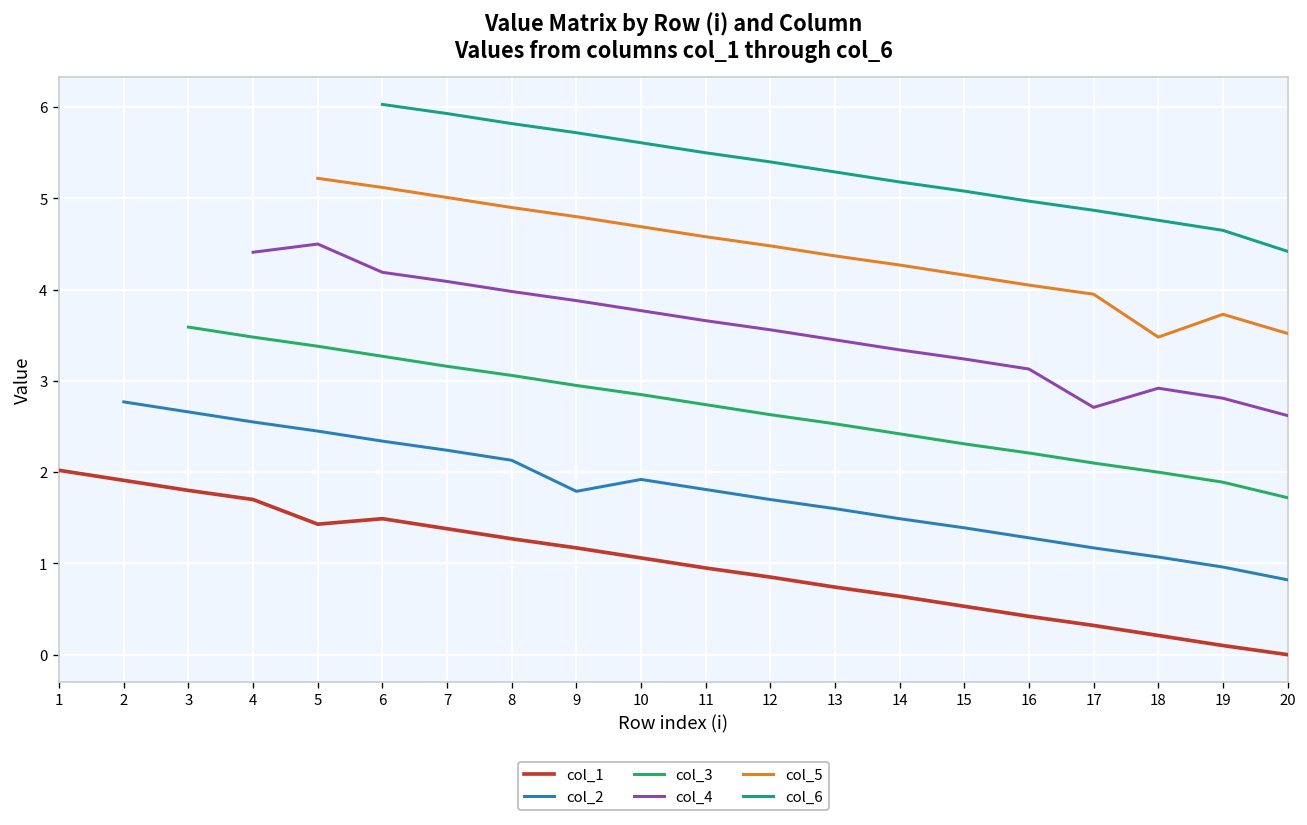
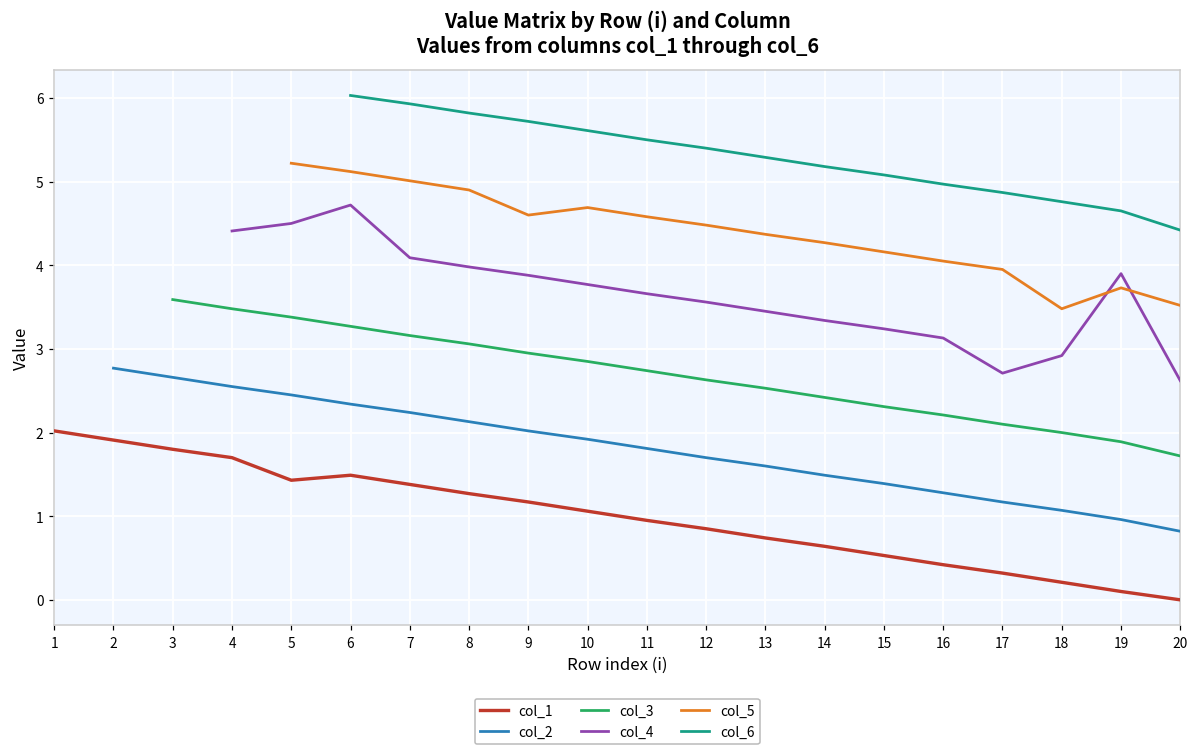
  {
    "col_1": {
      "1": 2.0,
      "2": 1.9,
      "3": 1.8,
      "4": 1.7,
      "5": 1.4,
      "6": 1.5,
      "7": 1.4,
      "8": 1.3,
      "9": 1.2,
      "10": 1.1,
      "11": 1.0,
      "12": 0.9,
      "13": 0.7,
      "14": 0.6,
      "15": 0.5,
      "16": 0.4,
      "17": 0.3,
      "18": 0.2,
      "19": 0.1,
      "20": 0.0
    },
    "col_2": {
      "2": 2.8,
      "3": 2.7,
      "4": 2.6,
      "5": 2.5,
      "6": 2.3,
      "7": 2.2,
      "8": 2.1,
-     "9": 1.8,
+     "9": 2.0,
      "10": 1.9,
      "11": 1.8,
      "12": 1.7,
      "13": 1.6,
      "14": 1.5,
      "15": 1.4,
      "16": 1.3,
      "17": 1.2,
      "18": 1.1,
      "19": 1.0,
      "20": 0.8
    },
    "col_4": {
      "4": 4.4,
      "5": 4.5,
-     "6": 4.2,
+     "6": 4.7,
      "7": 4.1,
      "8": 4.0,
      "9": 3.9,
      "10": 3.8,
      "11": 3.7,
      "12": 3.6,
      "13": 3.5,
      "14": 3.3,
      "15": 3.2,
      "16": 3.1,
      "17": 2.7,
      "18": 2.9,
-     "19": 2.8,
+     "19": 3.9,
      "20": 2.6
    },
    "col_5": {
      "5": 5.2,
      "6": 5.1,
      "7": 5.0,
      "8": 4.9,
-     "9": 4.8,
+     "9": 4.6,
      "10": 4.7,
      "11": 4.6,
      "12": 4.5,
      "13": 4.4,
      "14": 4.3,
      "15": 4.2,
      "16": 4.1,
      "17": 4.0,
      "18": 3.5,
      "19": 3.7,
      "20": 3.5
    }
  }
